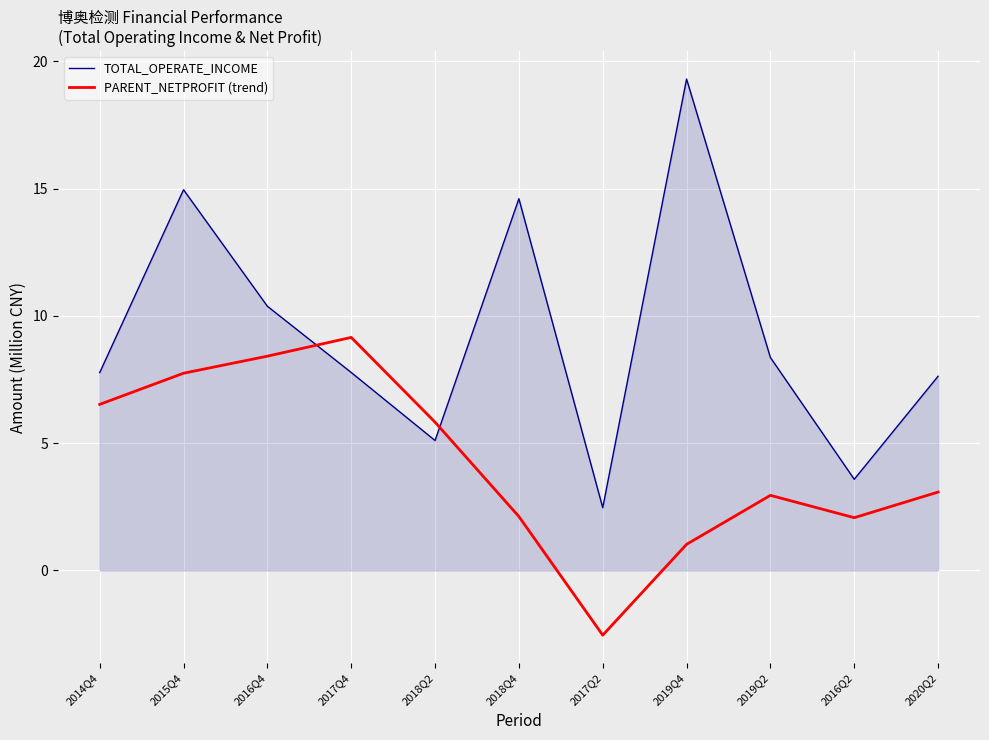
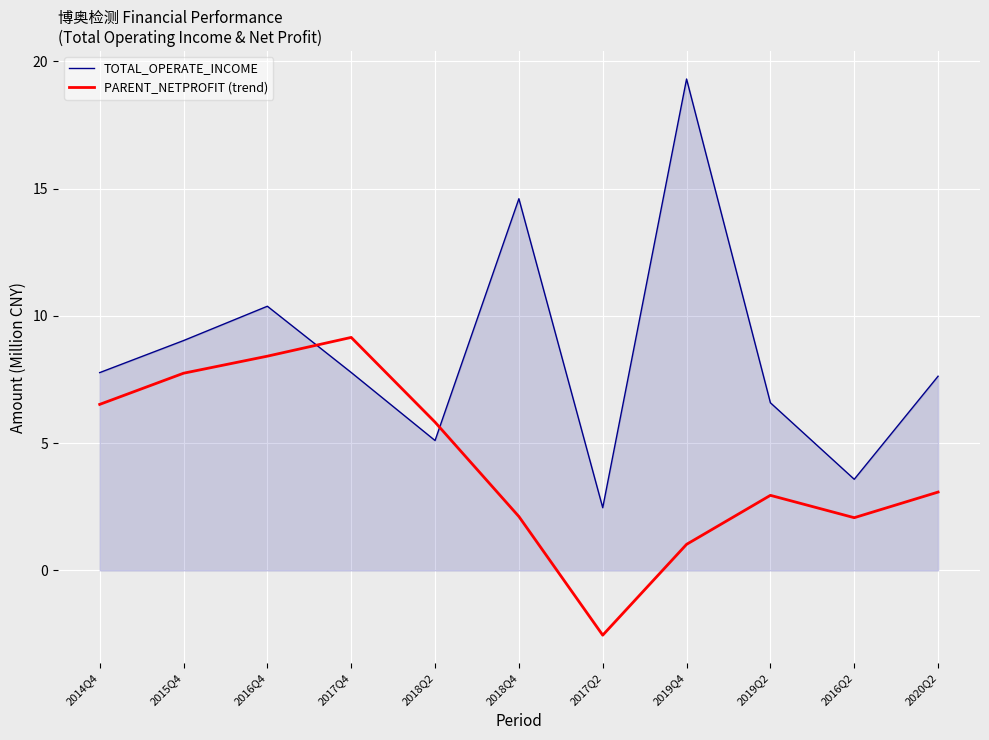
  {
    "TOTAL_OPERATE_INCOME": {
      "2014Q4": 7.8,
-     "2015Q4": 15.0,
+     "2015Q4": 9.0,
      "2016Q4": 10.4,
      "2017Q4": 7.8,
      "2018Q2": 5.1,
      "2018Q4": 14.6,
      "2017Q2": 2.5,
      "2019Q4": 19.3,
-     "2019Q2": 8.4,
+     "2019Q2": 6.6,
      "2016Q2": 3.6,
      "2020Q2": 7.6
    },
    "PARENT_NETPROFIT (trend)": {
      "2014Q4": 6.5,
      "2015Q4": 7.7,
      "2016Q4": 8.4,
      "2017Q4": 9.2,
      "2018Q2": 5.8,
      "2018Q4": 2.1,
      "2017Q2": -2.5,
      "2019Q4": 1.0,
      "2019Q2": 3.0,
      "2016Q2": 2.1,
      "2020Q2": 3.1
    }
  }
